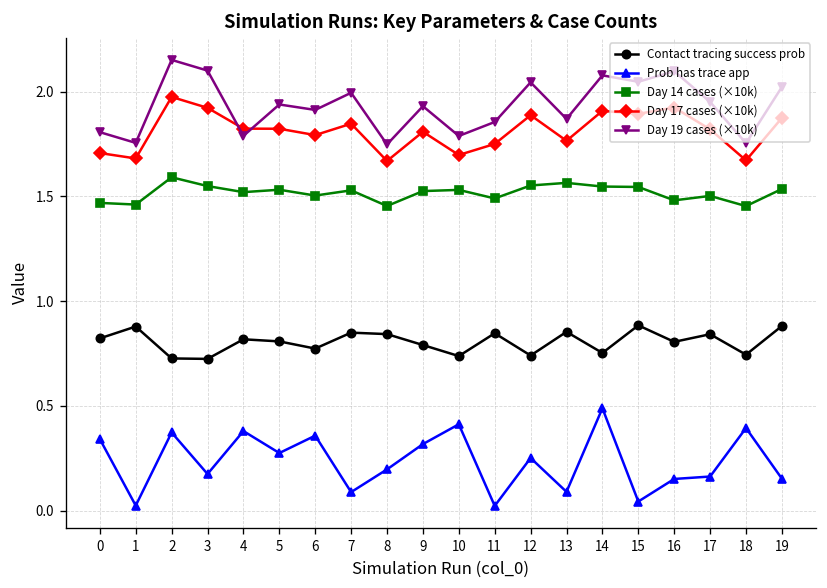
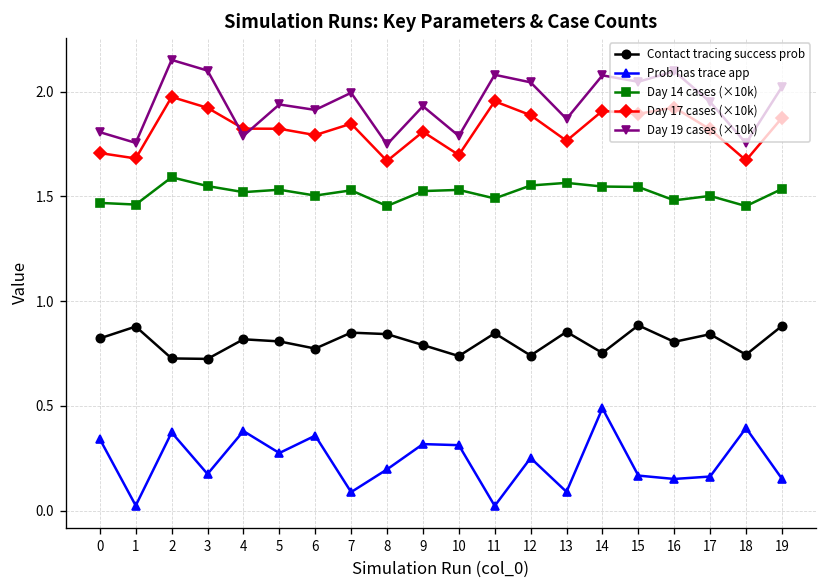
  {
    "Contact tracing success prob": {
      "0": 0.82,
      "1": 0.88,
      "2": 0.73,
      "3": 0.72,
      "4": 0.82,
      "5": 0.81,
      "6": 0.77,
      "7": 0.85,
      "8": 0.84,
      "9": 0.79,
      "10": 0.74,
      "11": 0.85,
      "12": 0.74,
      "13": 0.85,
      "14": 0.75,
      "15": 0.88,
      "16": 0.81,
      "17": 0.84,
      "18": 0.74,
      "19": 0.88
    },
    "Prob has trace app": {
      "0": 0.34,
      "1": 0.02,
      "2": 0.37,
      "3": 0.17,
      "4": 0.38,
      "5": 0.27,
      "6": 0.36,
      "7": 0.09,
      "8": 0.20,
      "9": 0.32,
-     "10": 0.41,
+     "10": 0.31,
      "11": 0.02,
      "12": 0.25,
      "13": 0.09,
      "14": 0.49,
-     "15": 0.04,
+     "15": 0.17,
      "16": 0.15,
      "17": 0.16,
      "18": 0.39,
      "19": 0.15
    },
    "Day 14 cases (×10k)": {
      "0": 1.47,
      "1": 1.46,
      "2": 1.59,
      "3": 1.55,
      "4": 1.52,
      "5": 1.53,
      "6": 1.50,
      "7": 1.53,
      "8": 1.45,
      "9": 1.53,
      "10": 1.53,
      "11": 1.49,
      "12": 1.55,
      "13": 1.57,
      "14": 1.55,
      "15": 1.55,
      "16": 1.48,
      "17": 1.50,
      "18": 1.45,
      "19": 1.54
    },
    "Day 17 cases (×10k)": {
      "0": 1.71,
      "1": 1.68,
      "2": 1.98,
      "3": 1.92,
      "4": 1.82,
      "5": 1.82,
      "6": 1.79,
      "7": 1.85,
      "8": 1.67,
      "9": 1.81,
      "10": 1.70,
-     "11": 1.75,
+     "11": 1.95,
      "12": 1.89,
      "13": 1.77,
      "14": 1.91,
      "18": 1.67
    },
    "Day 19 cases (×10k)": {
      "0": 1.81,
      "1": 1.76,
      "2": 2.15,
      "3": 2.10,
      "4": 1.79,
      "5": 1.94,
      "6": 1.91,
      "7": 2.00,
      "8": 1.75,
      "9": 1.93,
      "10": 1.79,
-     "11": 1.86,
+     "11": 2.08,
      "12": 2.05,
      "13": 1.87,
      "14": 2.08,
      "18": 1.75
    }
  }
